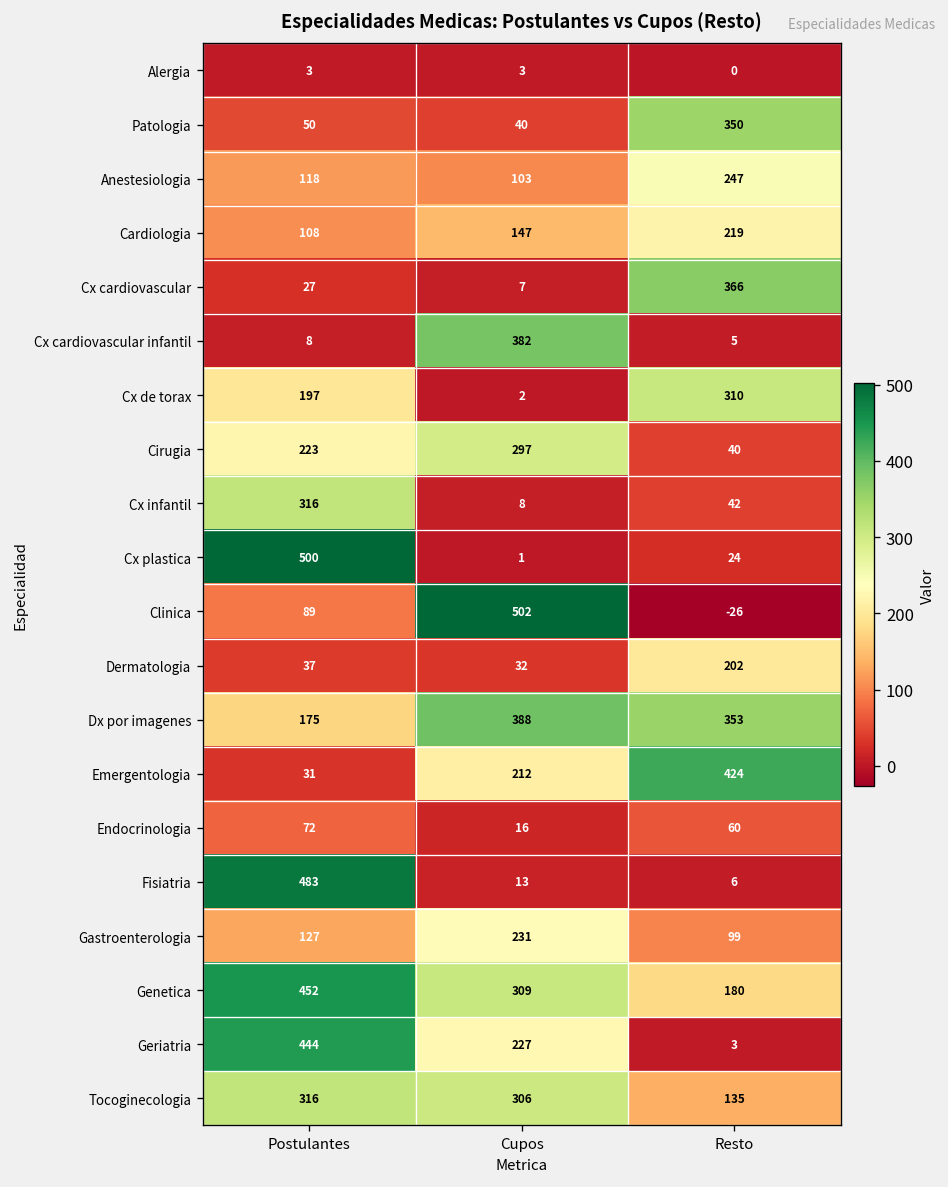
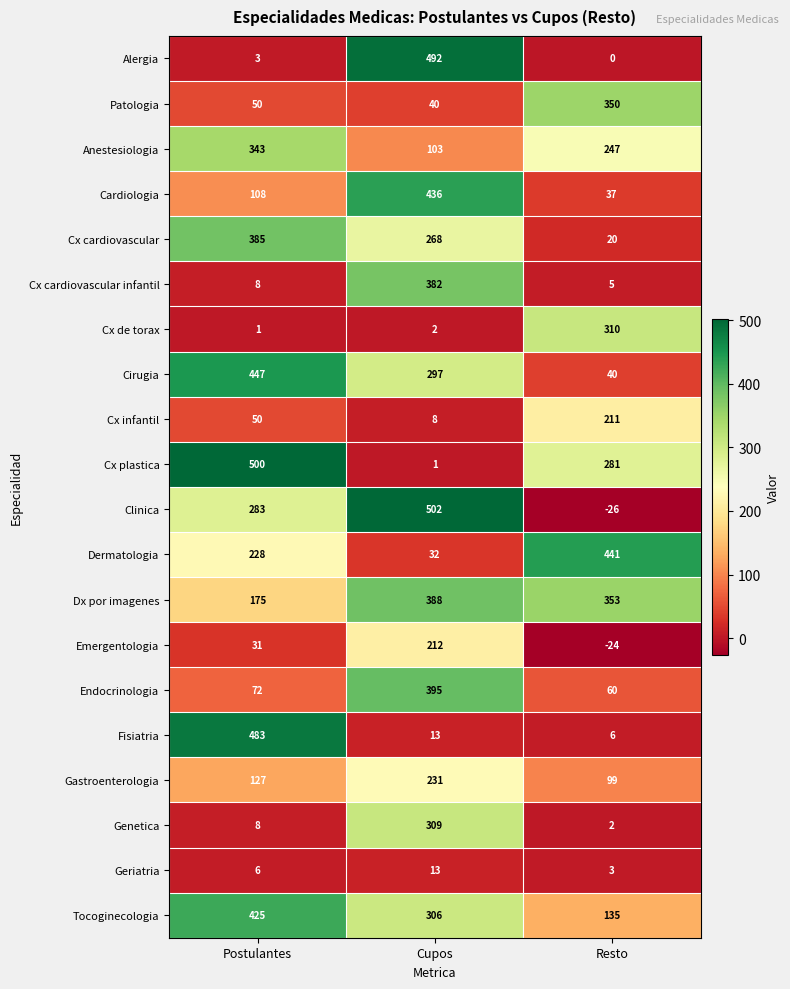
  {
    "Alergia": {
      "Postulantes": 3,
-     "Cupos": 3,
+     "Cupos": 492,
      "Resto": 0
    },
    "Patologia": {
      "Postulantes": 50,
      "Cupos": 40,
      "Resto": 350
    },
    "Anestesiologia": {
-     "Postulantes": 118,
+     "Postulantes": 343,
      "Cupos": 103,
      "Resto": 247
    },
    "Cardiologia": {
      "Postulantes": 108,
-     "Cupos": 147,
-     "Resto": 219
+     "Cupos": 436,
+     "Resto": 37
    },
    "Cx cardiovascular": {
-     "Postulantes": 27,
-     "Cupos": 7,
-     "Resto": 366
+     "Postulantes": 385,
+     "Cupos": 268,
+     "Resto": 20
    },
    "Cx cardiovascular infantil": {
      "Postulantes": 8,
      "Cupos": 382,
      "Resto": 5
    },
    "Cx de torax": {
-     "Postulantes": 197,
+     "Postulantes": 1,
      "Cupos": 2,
      "Resto": 310
    },
    "Cirugia": {
-     "Postulantes": 223,
+     "Postulantes": 447,
      "Cupos": 297,
      "Resto": 40
    },
    "Cx infantil": {
-     "Postulantes": 316,
+     "Postulantes": 50,
      "Cupos": 8,
-     "Resto": 42
+     "Resto": 211
    },
    "Cx plastica": {
      "Postulantes": 500,
      "Cupos": 1,
-     "Resto": 24
+     "Resto": 281
    },
    "Clinica": {
-     "Postulantes": 89,
+     "Postulantes": 283,
      "Cupos": 502,
      "Resto": -26
    },
    "Dermatologia": {
-     "Postulantes": 37,
+     "Postulantes": 228,
      "Cupos": 32,
-     "Resto": 202
+     "Resto": 441
    },
    "Dx por imagenes": {
      "Postulantes": 175,
      "Cupos": 388,
      "Resto": 353
    },
    "Emergentologia": {
      "Postulantes": 31,
      "Cupos": 212,
-     "Resto": 424
+     "Resto": -24
    },
    "Endocrinologia": {
      "Postulantes": 72,
-     "Cupos": 16,
+     "Cupos": 395,
      "Resto": 60
    },
    "Fisiatria": {
      "Postulantes": 483,
      "Cupos": 13,
      "Resto": 6
    },
    "Gastroenterologia": {
      "Postulantes": 127,
      "Cupos": 231,
      "Resto": 99
    },
    "Genetica": {
-     "Postulantes": 452,
+     "Postulantes": 8,
      "Cupos": 309,
-     "Resto": 180
+     "Resto": 2
    },
    "Geriatria": {
-     "Postulantes": 444,
-     "Cupos": 227,
+     "Postulantes": 6,
+     "Cupos": 13,
      "Resto": 3
    },
    "Tocoginecologia": {
-     "Postulantes": 316,
+     "Postulantes": 425,
      "Cupos": 306,
      "Resto": 135
    }
  }
